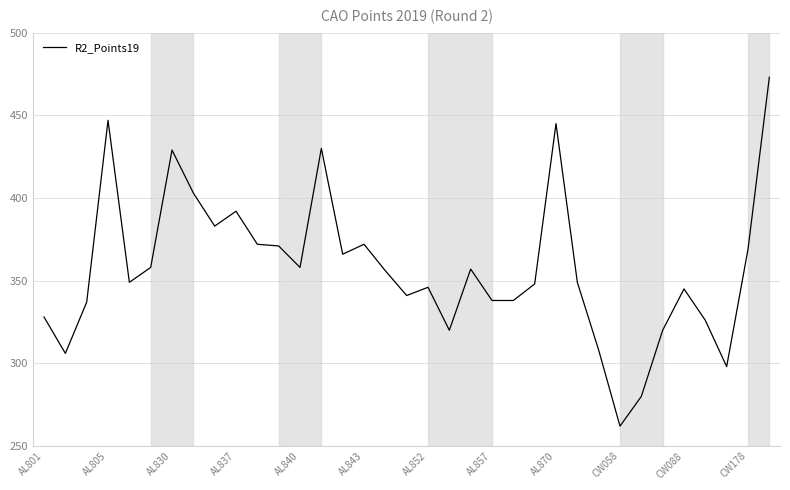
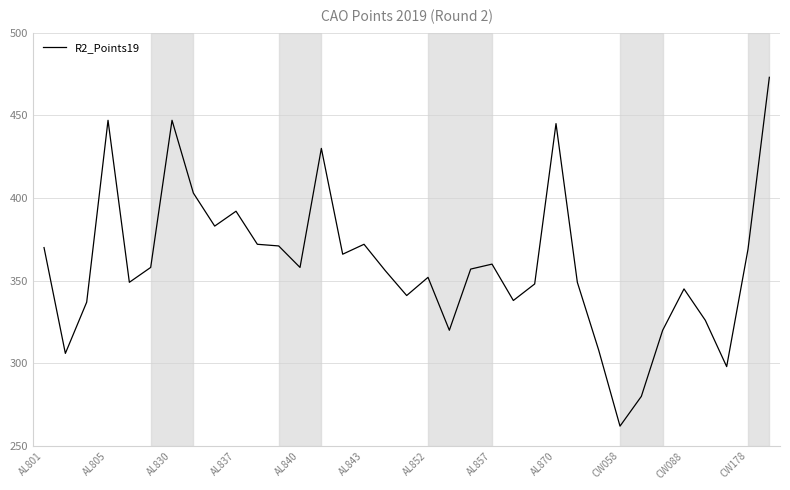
  {
-   "AL801": 328,
+   "AL801": 370,
    "AL805": 447,
-   "AL830": 429,
+   "AL830": 447,
    "AL837": 392,
    "AL840": 358,
    "AL843": 372,
-   "AL852": 346,
-   "AL857": 338,
+   "AL852": 352,
+   "AL857": 360,
    "AL870": 445,
    "CW058": 262,
    "CW088": 345,
    "CW178": 369
  }
